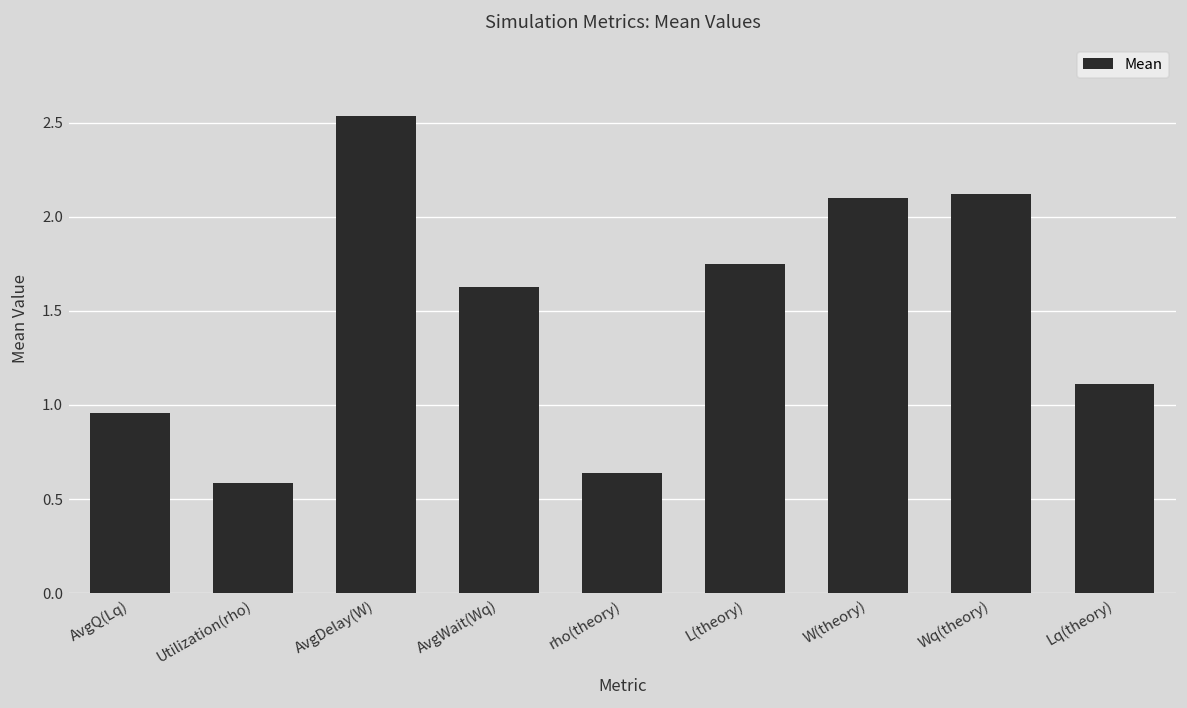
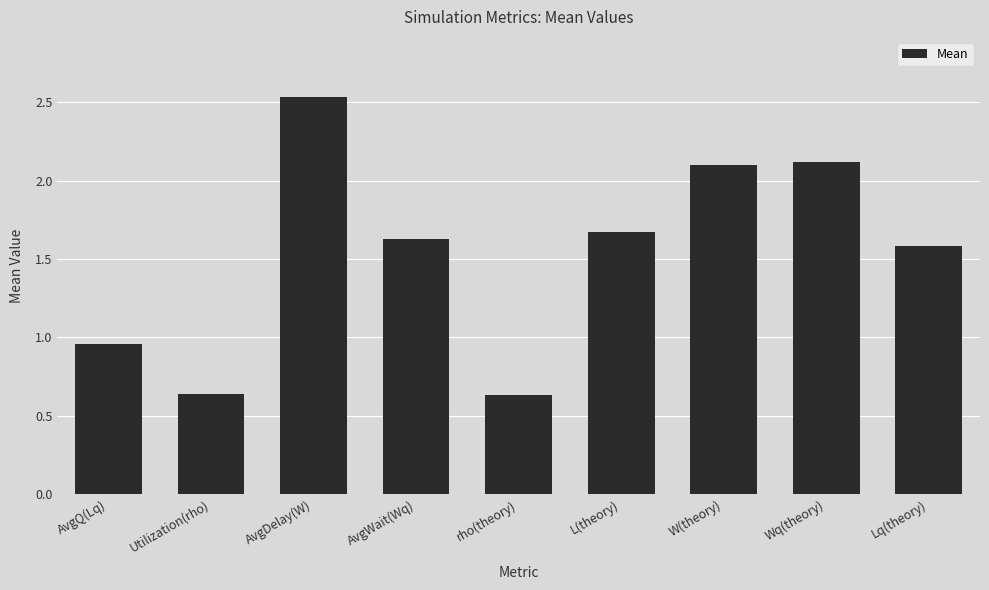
  {
    "AvgQ(Lq)": 0.96,
-   "Utilization(rho)": 0.58,
+   "Utilization(rho)": 0.64,
    "AvgDelay(W)": 2.54,
    "AvgWait(Wq)": 1.63,
    "rho(theory)": 0.64,
-   "L(theory)": 1.75,
+   "L(theory)": 1.67,
    "W(theory)": 2.10,
    "Wq(theory)": 2.12,
-   "Lq(theory)": 1.11
+   "Lq(theory)": 1.58
  }
